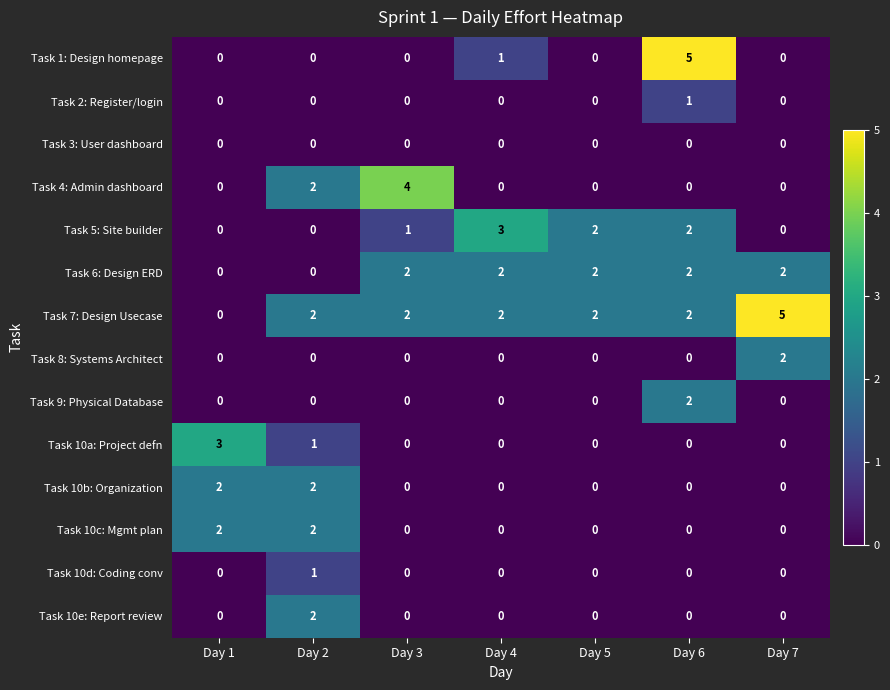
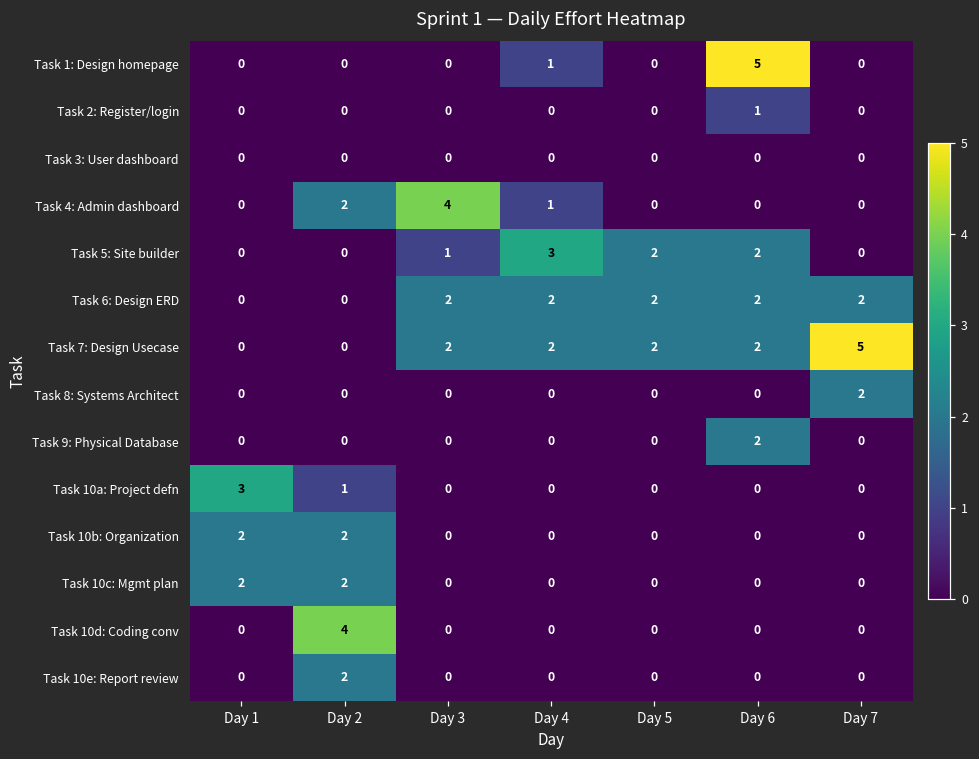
  {
    "Task 1: Design homepage": {
      "Day 1": 0,
      "Day 2": 0,
      "Day 3": 0,
      "Day 4": 1,
      "Day 5": 0,
      "Day 6": 5,
      "Day 7": 0
    },
    "Task 2: Register/login": {
      "Day 1": 0,
      "Day 2": 0,
      "Day 3": 0,
      "Day 4": 0,
      "Day 5": 0,
      "Day 6": 1,
      "Day 7": 0
    },
    "Task 3: User dashboard": {
      "Day 1": 0,
      "Day 2": 0,
      "Day 3": 0,
      "Day 4": 0,
      "Day 5": 0,
      "Day 6": 0,
      "Day 7": 0
    },
    "Task 4: Admin dashboard": {
      "Day 1": 0,
      "Day 2": 2,
      "Day 3": 4,
-     "Day 4": 0,
+     "Day 4": 1,
      "Day 5": 0,
      "Day 6": 0,
      "Day 7": 0
    },
    "Task 5: Site builder": {
      "Day 1": 0,
      "Day 2": 0,
      "Day 3": 1,
      "Day 4": 3,
      "Day 5": 2,
      "Day 6": 2,
      "Day 7": 0
    },
    "Task 6: Design ERD": {
      "Day 1": 0,
      "Day 2": 0,
      "Day 3": 2,
      "Day 4": 2,
      "Day 5": 2,
      "Day 6": 2,
      "Day 7": 2
    },
    "Task 7: Design Usecase": {
      "Day 1": 0,
-     "Day 2": 2,
+     "Day 2": 0,
      "Day 3": 2,
      "Day 4": 2,
      "Day 5": 2,
      "Day 6": 2,
      "Day 7": 5
    },
    "Task 8: Systems Architect": {
      "Day 1": 0,
      "Day 2": 0,
      "Day 3": 0,
      "Day 4": 0,
      "Day 5": 0,
      "Day 6": 0,
      "Day 7": 2
    },
    "Task 9: Physical Database": {
      "Day 1": 0,
      "Day 2": 0,
      "Day 3": 0,
      "Day 4": 0,
      "Day 5": 0,
      "Day 6": 2,
      "Day 7": 0
    },
    "Task 10a: Project defn": {
      "Day 1": 3,
      "Day 2": 1,
      "Day 3": 0,
      "Day 4": 0,
      "Day 5": 0,
      "Day 6": 0,
      "Day 7": 0
    },
    "Task 10b: Organization": {
      "Day 1": 2,
      "Day 2": 2,
      "Day 3": 0,
      "Day 4": 0,
      "Day 5": 0,
      "Day 6": 0,
      "Day 7": 0
    },
    "Task 10c: Mgmt plan": {
      "Day 1": 2,
      "Day 2": 2,
      "Day 3": 0,
      "Day 4": 0,
      "Day 5": 0,
      "Day 6": 0,
      "Day 7": 0
    },
    "Task 10d: Coding conv": {
      "Day 1": 0,
-     "Day 2": 1,
+     "Day 2": 4,
      "Day 3": 0,
      "Day 4": 0,
      "Day 5": 0,
      "Day 6": 0,
      "Day 7": 0
    },
    "Task 10e: Report review": {
      "Day 1": 0,
      "Day 2": 2,
      "Day 3": 0,
      "Day 4": 0,
      "Day 5": 0,
      "Day 6": 0,
      "Day 7": 0
    }
  }
